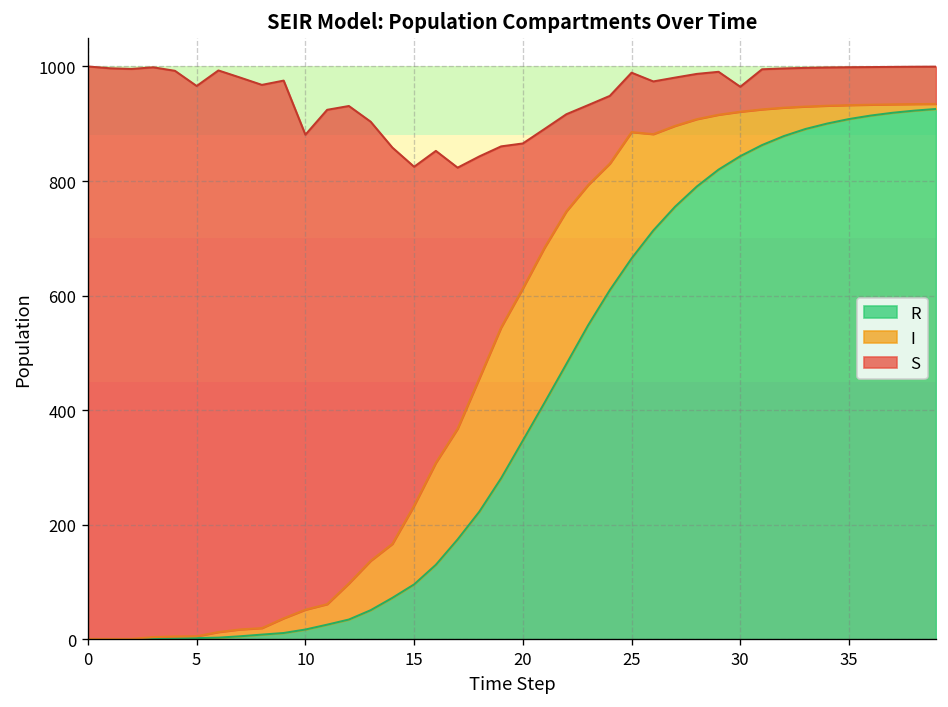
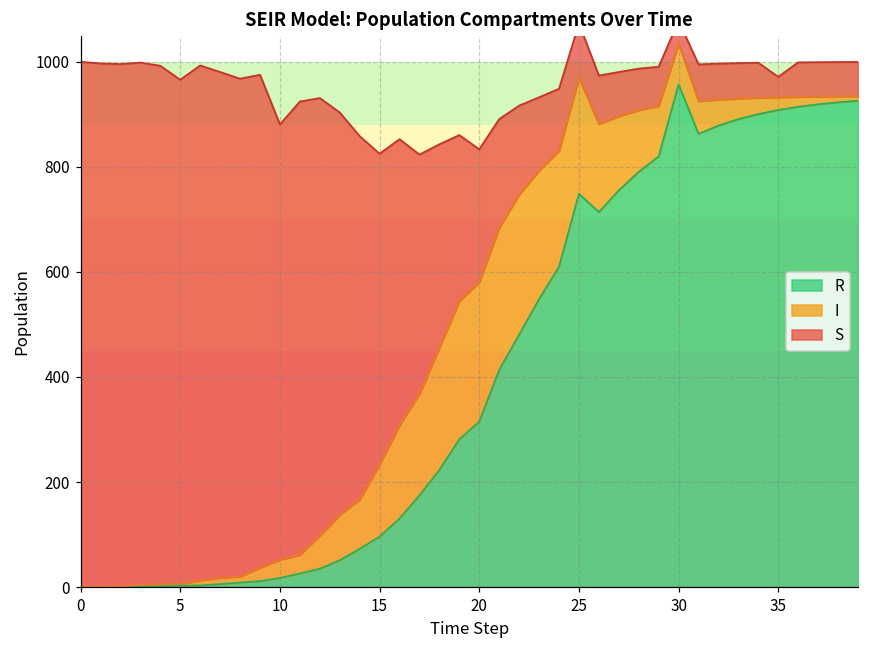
  {
    "R": {
      "10": 20,
      "15": 100,
-     "20": 350,
-     "25": 660,
-     "30": 840,
+     "20": 310,
+     "25": 750,
+     "30": 960,
      "35": 910
    },
    "I": {
      "10": 30,
      "15": 140,
      "20": 270,
      "25": 220,
      "30": 80,
      "35": 20
    },
    "S": {
      "0": 1000,
      "5": 960,
      "10": 830,
      "15": 590,
      "20": 250,
-     "35": 70
+     "35": 40
    }
  }
